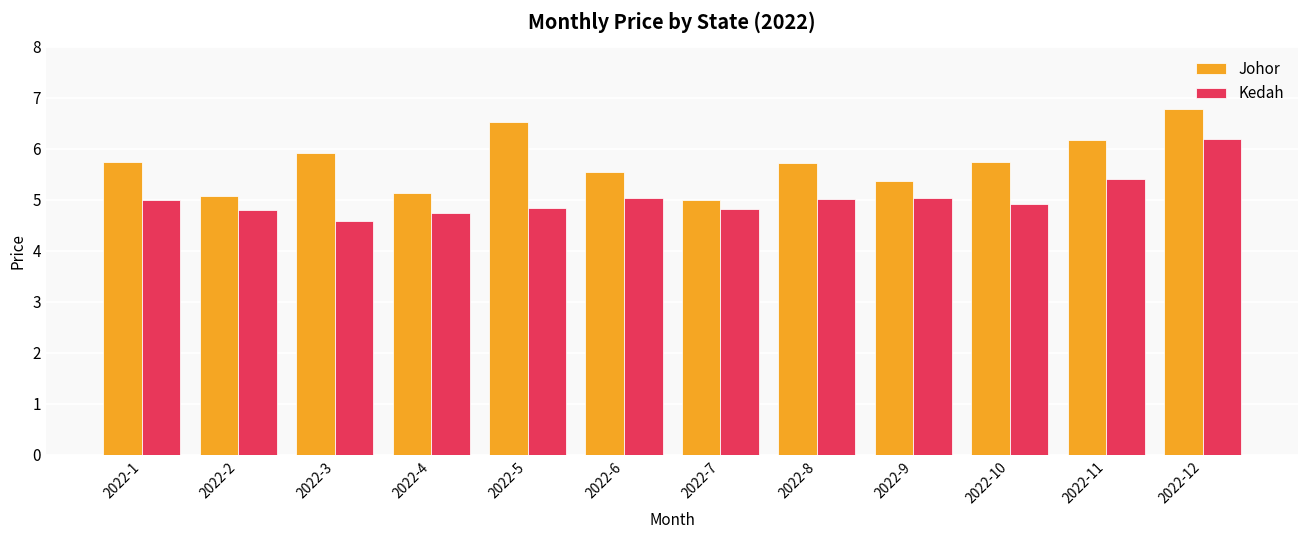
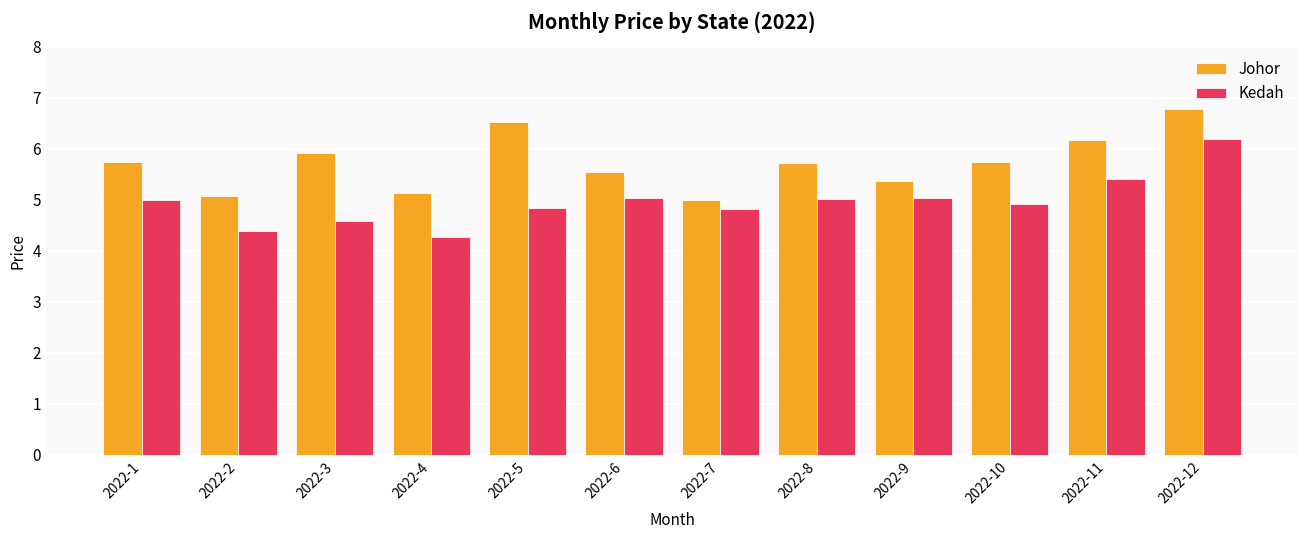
  {
    "Johor": {
      "2022-1": 5.7,
      "2022-2": 5.1,
      "2022-3": 5.9,
      "2022-4": 5.1,
      "2022-5": 6.5,
      "2022-6": 5.5,
      "2022-7": 5.0,
      "2022-8": 5.7,
      "2022-9": 5.4,
      "2022-10": 5.7,
      "2022-11": 6.2,
      "2022-12": 6.8
    },
    "Kedah": {
      "2022-1": 5.0,
-     "2022-2": 4.8,
+     "2022-2": 4.4,
      "2022-3": 4.6,
-     "2022-4": 4.7,
+     "2022-4": 4.3,
      "2022-5": 4.8,
      "2022-6": 5.0,
      "2022-7": 4.8,
      "2022-8": 5.0,
      "2022-9": 5.0,
      "2022-10": 4.9,
      "2022-11": 5.4,
      "2022-12": 6.2
    }
  }
